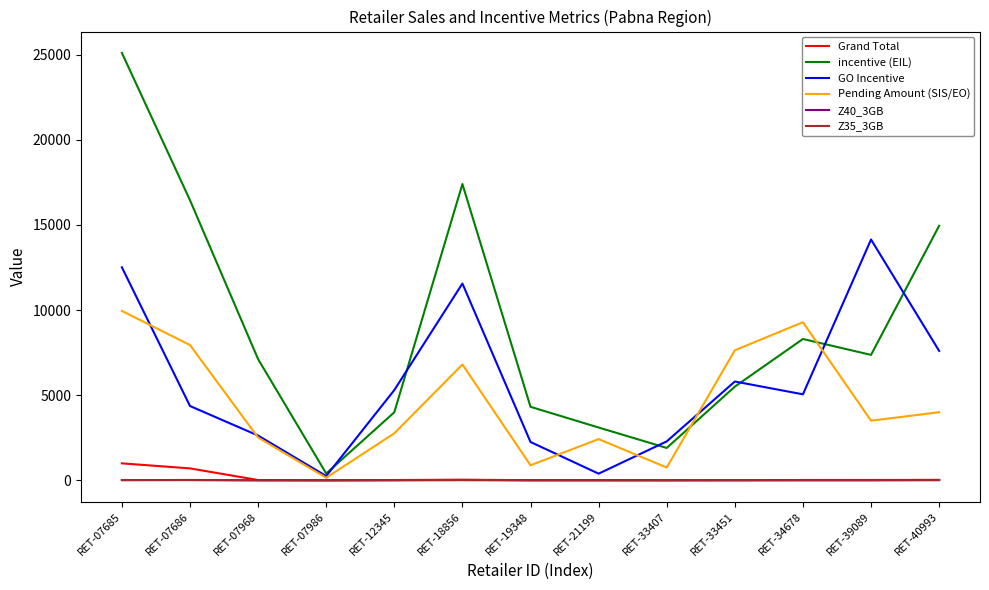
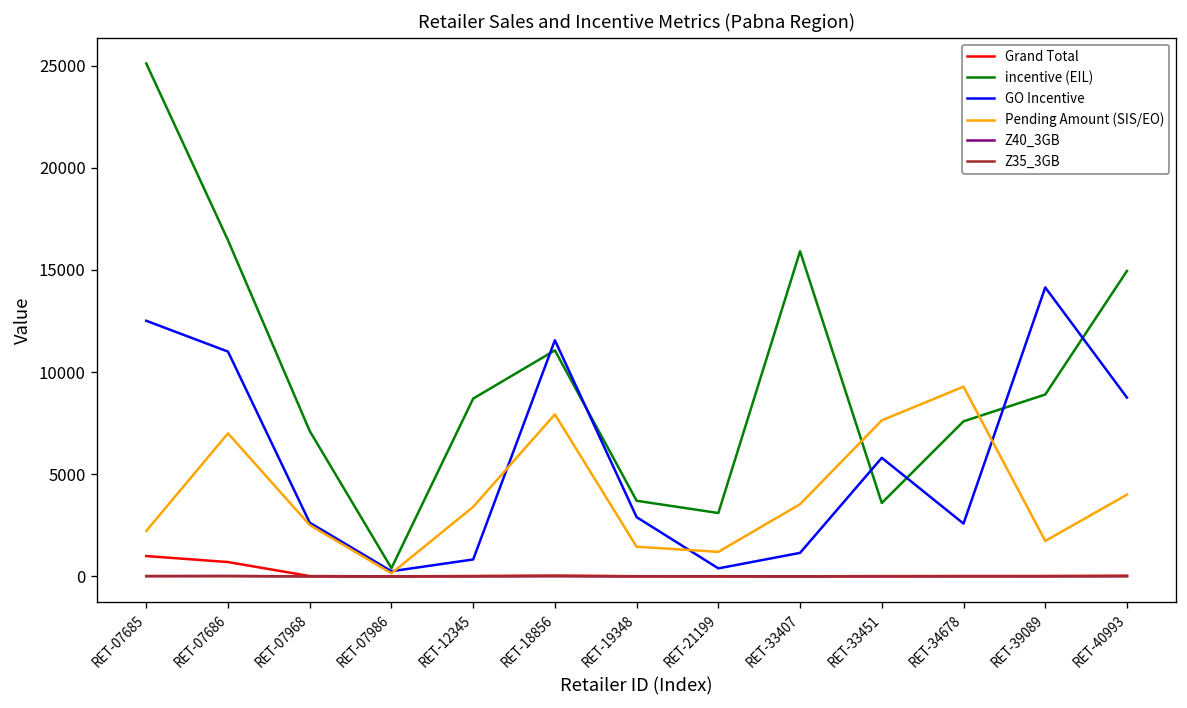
  {
    "Grand Total": {
      "RET-07685": 1000,
      "RET-07686": 700
    },
    "incentive (EIL)": {
      "RET-07685": 25100,
      "RET-07686": 16400,
      "RET-07968": 7100,
-     "RET-12345": 4000,
-     "RET-18856": 17400,
-     "RET-19348": 4300,
+     "RET-12345": 8700,
+     "RET-18856": 11100,
+     "RET-19348": 3700,
      "RET-21199": 3100,
-     "RET-33407": 1900,
-     "RET-33451": 5500,
-     "RET-34678": 8300,
-     "RET-39089": 7400,
+     "RET-33407": 15900,
+     "RET-33451": 3600,
+     "RET-34678": 7600,
+     "RET-39089": 8900,
      "RET-40993": 14900
    },
    "GO Incentive": {
      "RET-07685": 12500,
-     "RET-07686": 4400,
-     "RET-12345": 5300,
+     "RET-07686": 11000,
+     "RET-12345": 800,
      "RET-18856": 11600,
-     "RET-19348": 2300,
+     "RET-19348": 2900,
      "RET-21199": 400,
-     "RET-33407": 2300,
+     "RET-33407": 1200,
      "RET-33451": 5800,
-     "RET-34678": 5100,
+     "RET-34678": 2600,
      "RET-39089": 14100,
-     "RET-40993": 7600
+     "RET-40993": 8700
    },
    "Pending Amount (SIS/EO)": {
-     "RET-07685": 10000,
-     "RET-07686": 7900,
-     "RET-12345": 2800,
-     "RET-18856": 6800,
-     "RET-19348": 900,
-     "RET-21199": 2400,
-     "RET-33407": 800,
+     "RET-07685": 2200,
+     "RET-07686": 7000,
+     "RET-12345": 3400,
+     "RET-18856": 7900,
+     "RET-19348": 1500,
+     "RET-21199": 1200,
+     "RET-33407": 3500,
      "RET-33451": 7600,
      "RET-34678": 9300,
-     "RET-39089": 3500,
+     "RET-39089": 1700,
      "RET-40993": 4000
    },
    "Z35_3GB": {
      "RET-07685": 0,
      "RET-07686": 0
    }
  }
